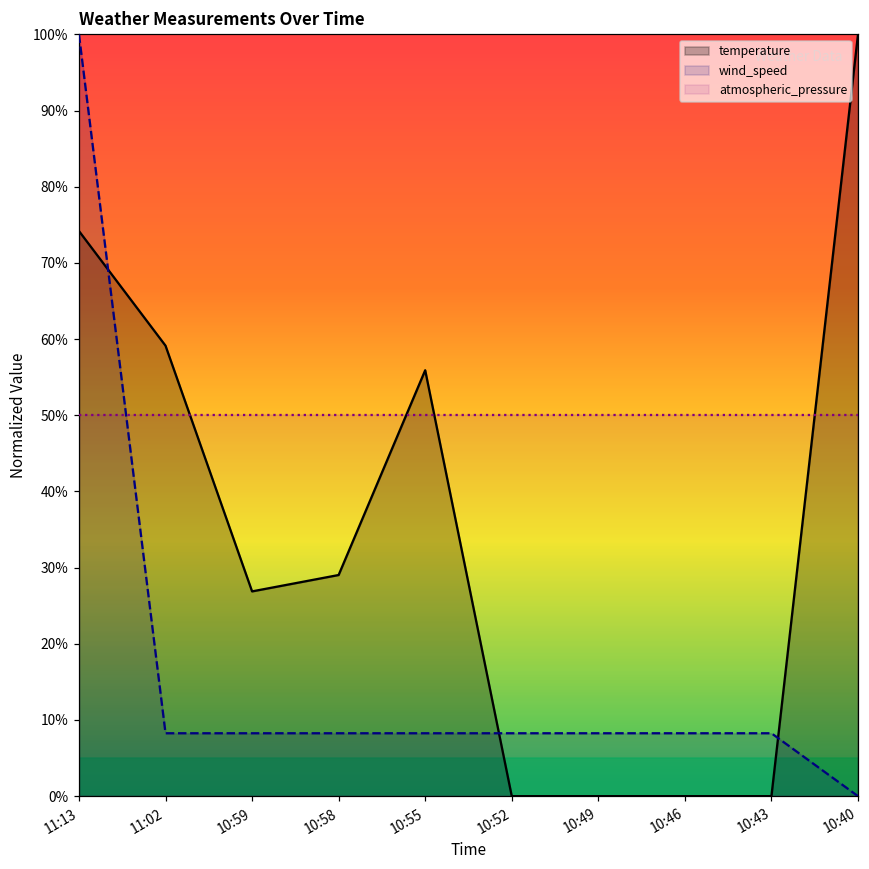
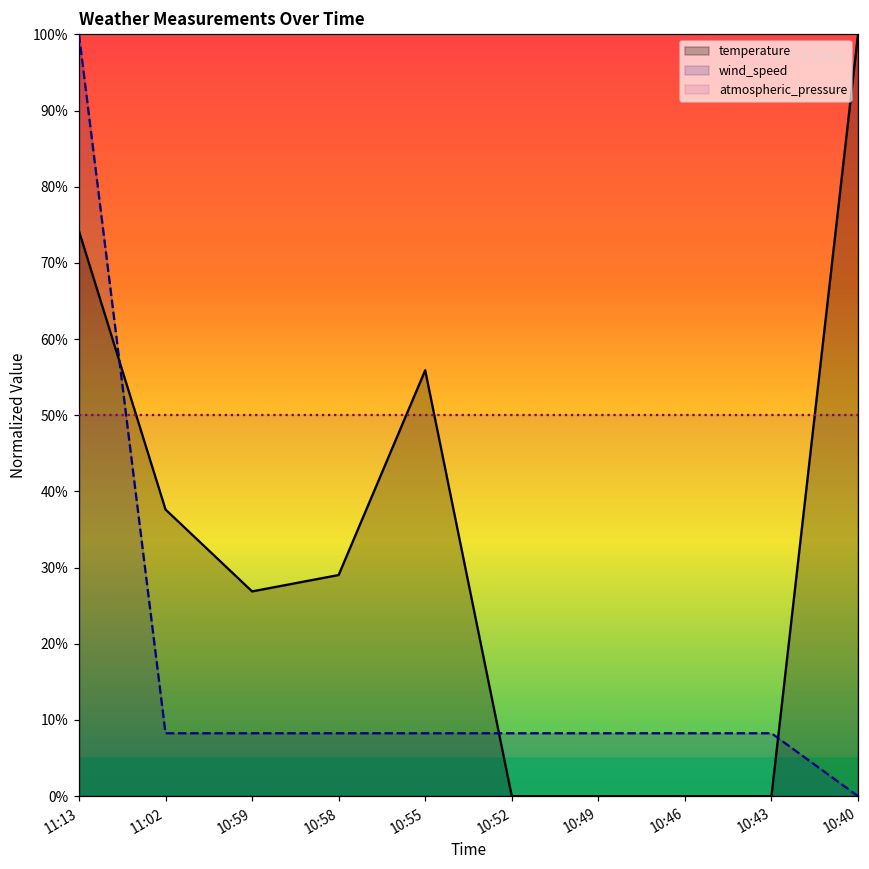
  {
    "temperature": {
      "11:13": "74%",
-     "11:02": "59%",
+     "11:02": "38%",
      "10:59": "27%",
      "10:58": "29%",
      "10:55": "56%",
      "10:40": "100%"
    }
  }
